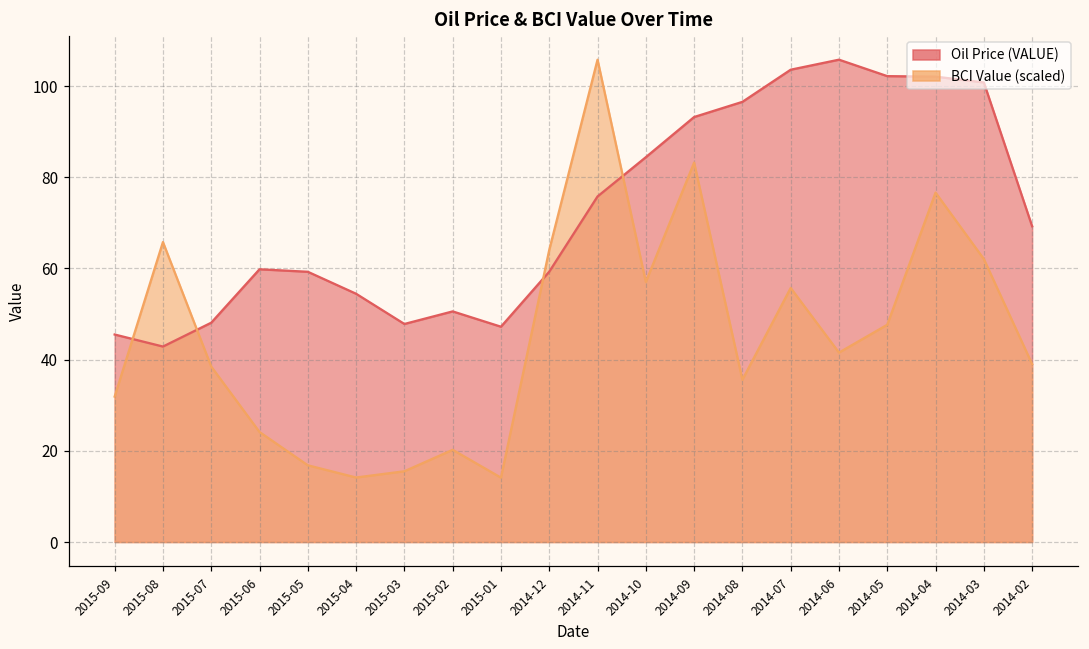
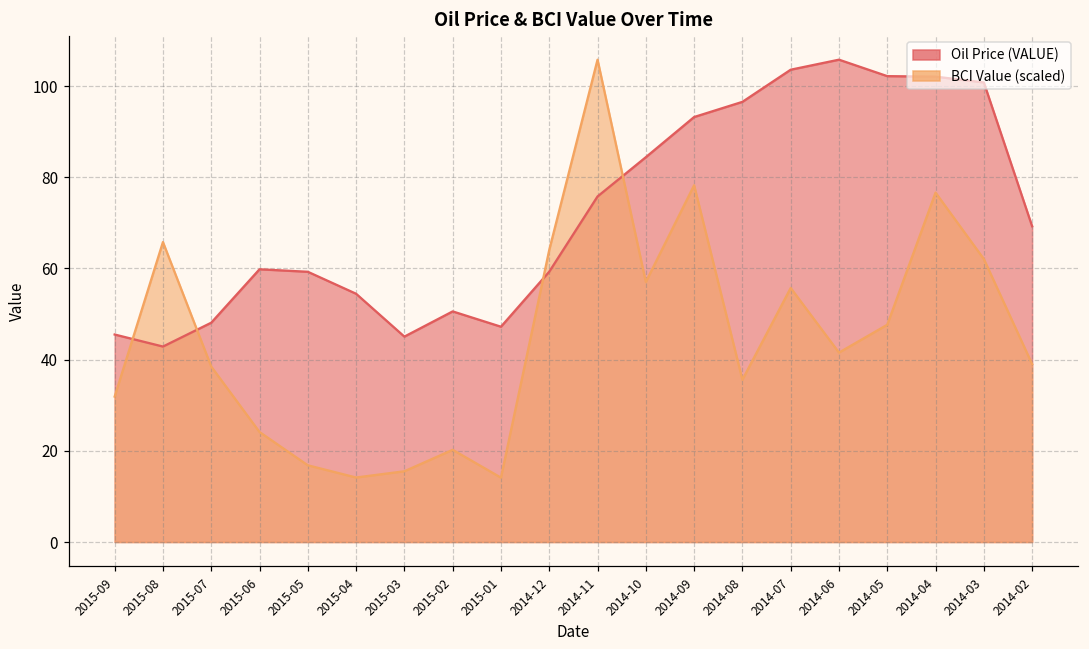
  {
    "Oil Price (VALUE)": {
      "2015-09": 46,
      "2015-08": 43,
      "2015-07": 48,
      "2015-06": 60,
      "2015-05": 59,
      "2015-04": 54,
-     "2015-03": 48,
+     "2015-03": 45,
      "2015-02": 51,
      "2015-01": 47,
      "2014-12": 59,
      "2014-11": 76,
      "2014-10": 84,
      "2014-09": 93,
      "2014-08": 97,
      "2014-07": 104,
      "2014-06": 106,
      "2014-05": 102,
      "2014-02": 69
    },
    "BCI Value (scaled)": {
      "2015-09": 32,
      "2015-08": 66,
      "2015-07": 38,
      "2015-06": 24,
      "2015-05": 17,
      "2015-04": 14,
      "2015-03": 16,
      "2015-02": 20,
      "2015-01": 14,
      "2014-12": 64,
      "2014-11": 106,
      "2014-10": 57,
-     "2014-09": 83,
+     "2014-09": 78,
      "2014-08": 36,
      "2014-07": 56,
      "2014-06": 42,
      "2014-05": 48,
      "2014-04": 77,
      "2014-03": 62,
      "2014-02": 39
    }
  }
